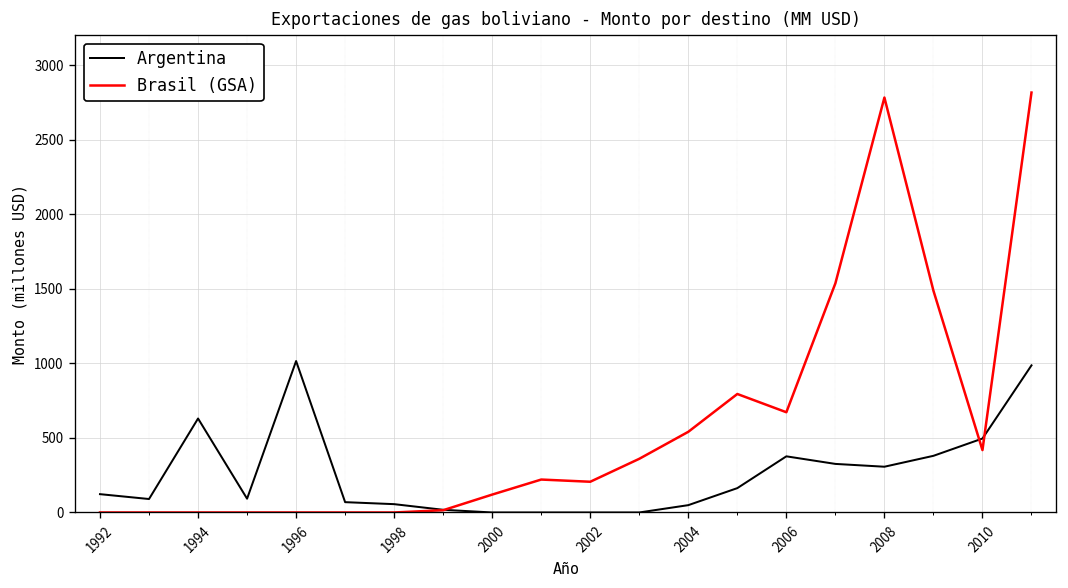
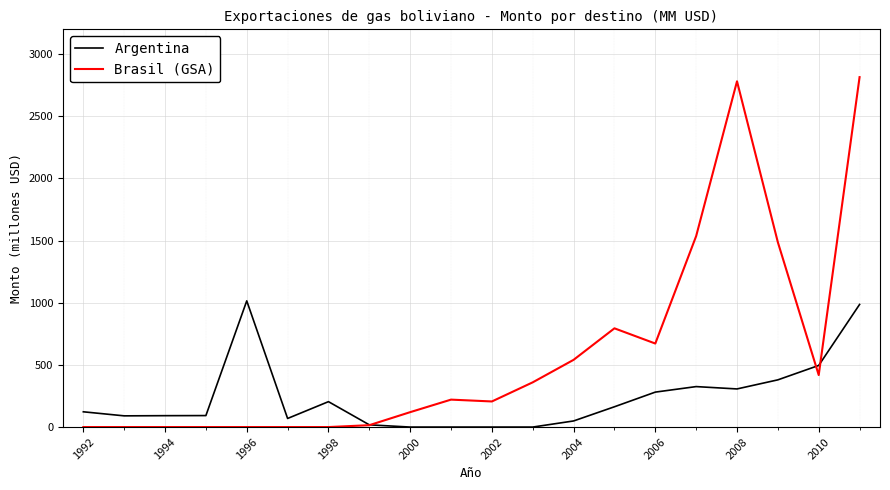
  {
    "Argentina": {
      "1992": 120,
-     "1994": 630,
+     "1994": 90,
      "1996": 1020,
-     "1998": 60,
+     "1998": 200,
      "2000": 0,
      "2002": 0,
      "2004": 50,
-     "2006": 380,
+     "2006": 280,
      "2008": 310,
      "2010": 500
    },
    "Brasil (GSA)": {
      "1992": 0,
      "1994": 0,
      "1996": 0,
      "1998": 0,
      "2000": 120,
      "2002": 210,
      "2004": 540,
      "2006": 670,
      "2008": 2780,
      "2010": 420
    }
  }
